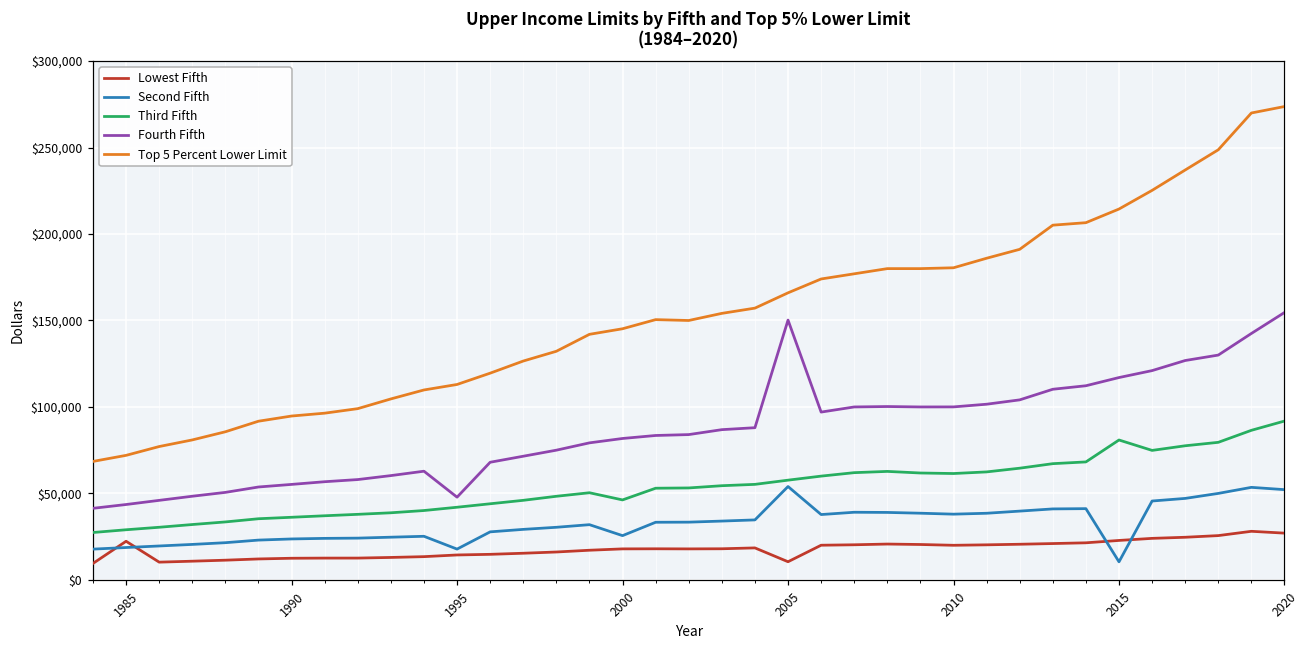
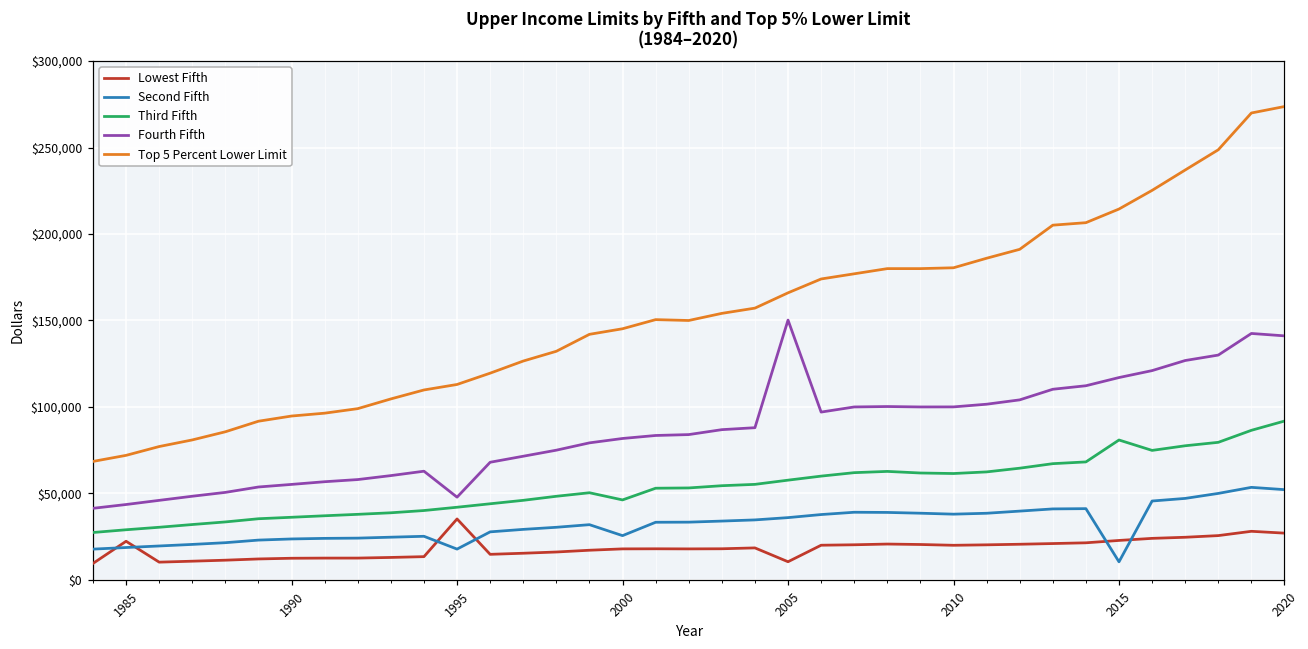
  {
    "Lowest Fifth": {
      "1985": "$22,000",
      "1990": "$13,000",
-     "1995": "$14,000",
+     "1995": "$35,000",
      "2000": "$18,000",
      "2005": "$10,000",
      "2010": "$20,000",
      "2015": "$23,000",
      "2020": "$27,000"
    },
    "Second Fifth": {
      "1985": "$19,000",
      "1990": "$24,000",
      "1995": "$18,000",
      "2000": "$26,000",
-     "2005": "$54,000",
+     "2005": "$36,000",
      "2010": "$38,000",
      "2015": "$10,000",
      "2020": "$52,000"
    },
    "Third Fifth": {
      "1985": "$29,000",
      "1990": "$36,000",
      "1995": "$42,000",
      "2000": "$46,000",
      "2005": "$58,000",
      "2010": "$62,000",
      "2015": "$81,000",
      "2020": "$92,000"
    },
    "Fourth Fifth": {
      "1985": "$44,000",
      "1990": "$55,000",
      "1995": "$48,000",
      "2000": "$82,000",
      "2005": "$150,000",
      "2010": "$100,000",
      "2015": "$117,000",
-     "2020": "$155,000"
+     "2020": "$141,000"
    },
    "Top 5 Percent Lower Limit": {
      "1985": "$72,000",
      "1990": "$95,000",
      "1995": "$113,000",
      "2000": "$145,000",
      "2005": "$166,000",
      "2010": "$180,000",
      "2015": "$214,000",
      "2020": "$274,000"
    }
  }
